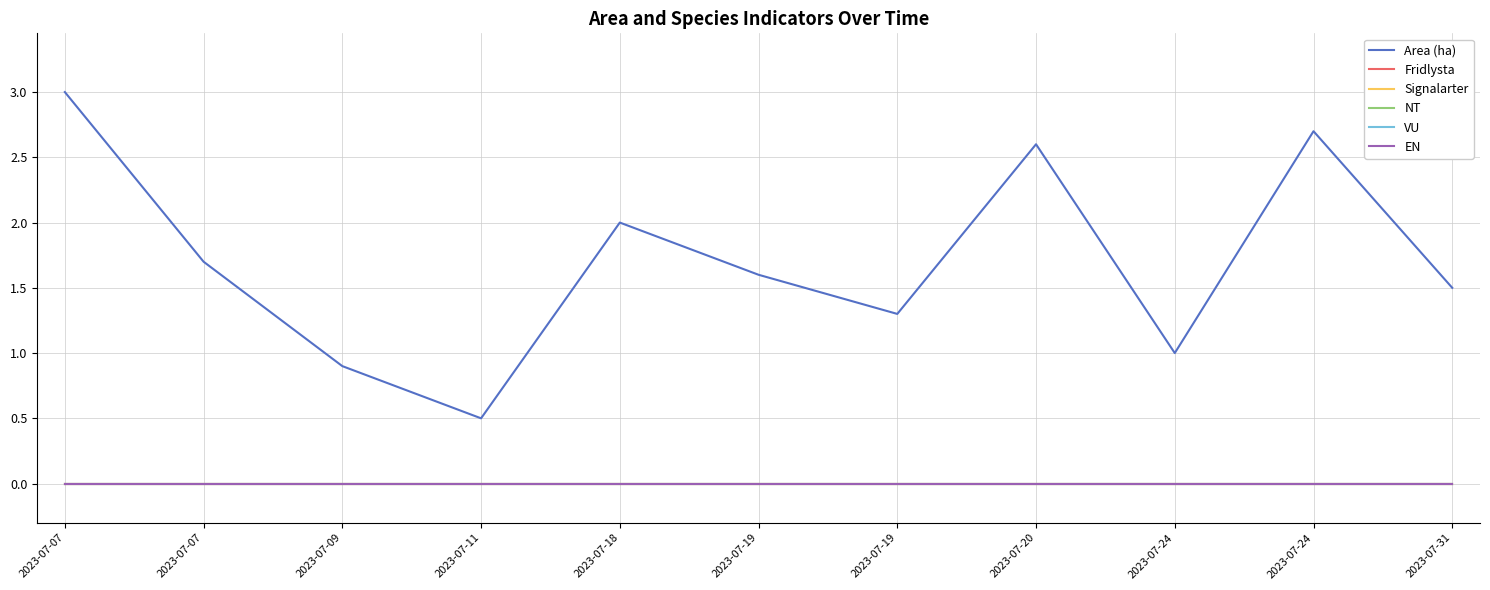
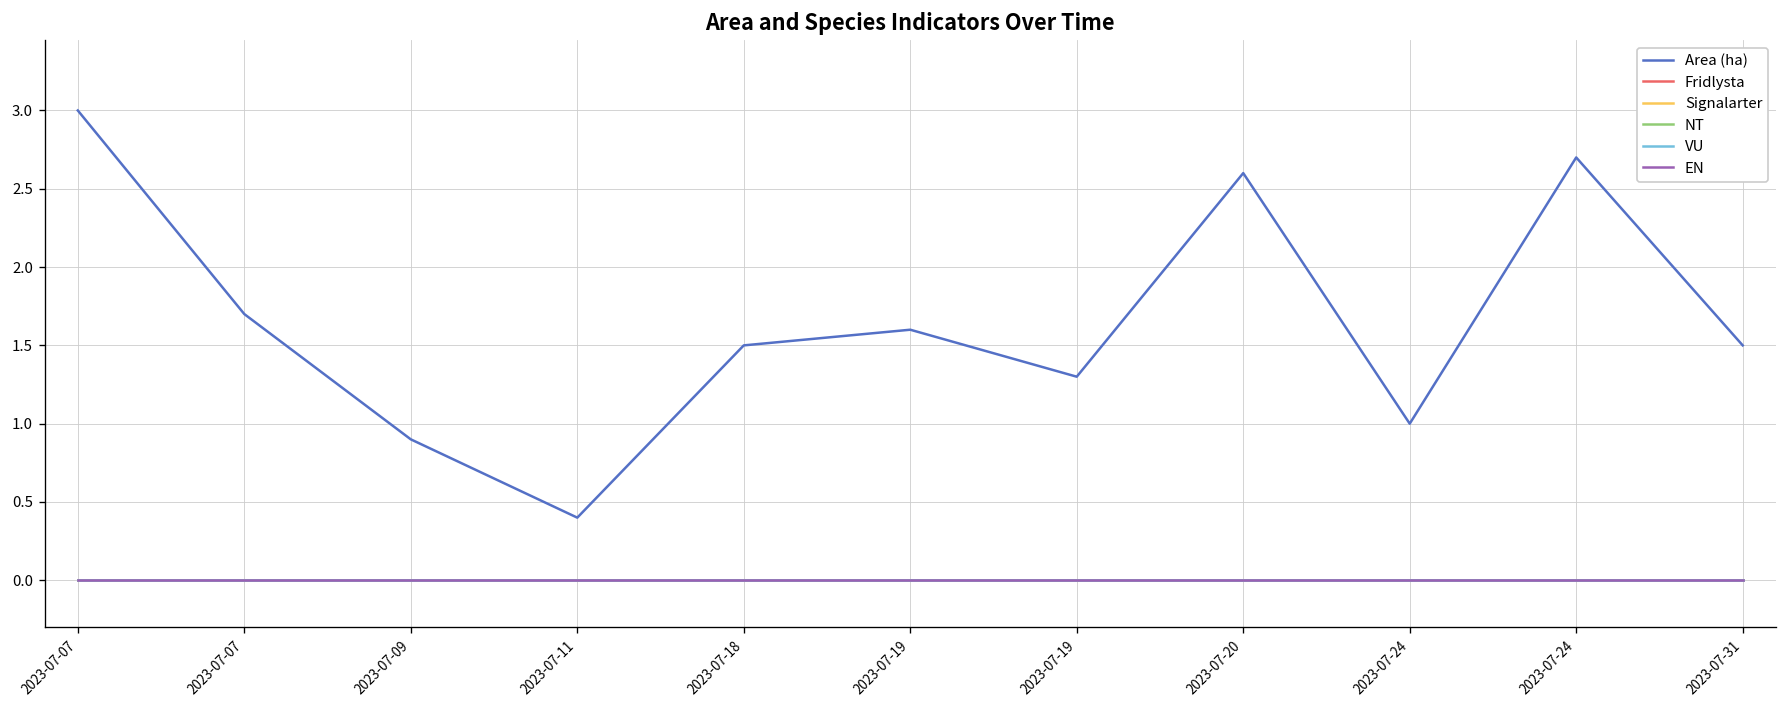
  {
    "Area (ha)": {
      "2023-07-09": 0.9,
-     "2023-07-11": 0.5,
-     "2023-07-18": 2.0,
+     "2023-07-11": 0.4,
+     "2023-07-18": 1.5,
      "2023-07-20": 2.6,
      "2023-07-31": 1.5
    },
    "EN": {
      "2023-07-09": 0.0,
      "2023-07-11": 0.0,
      "2023-07-18": 0.0,
      "2023-07-20": 0.0,
      "2023-07-31": 0.0
    }
  }
